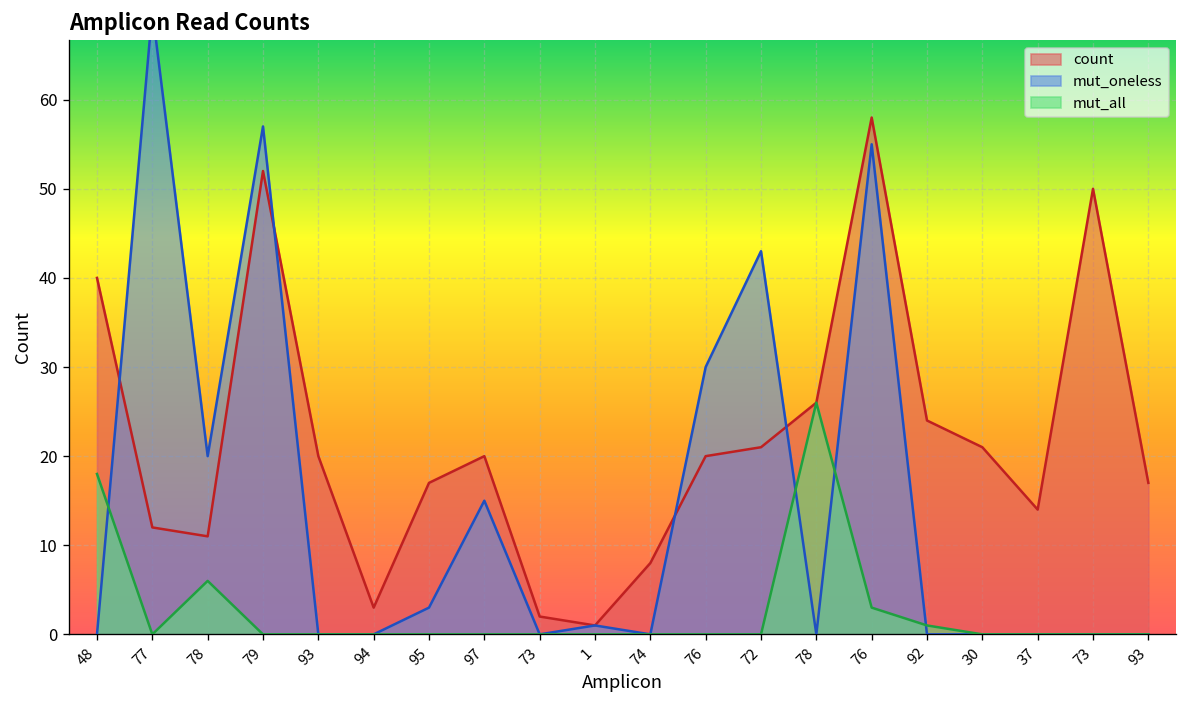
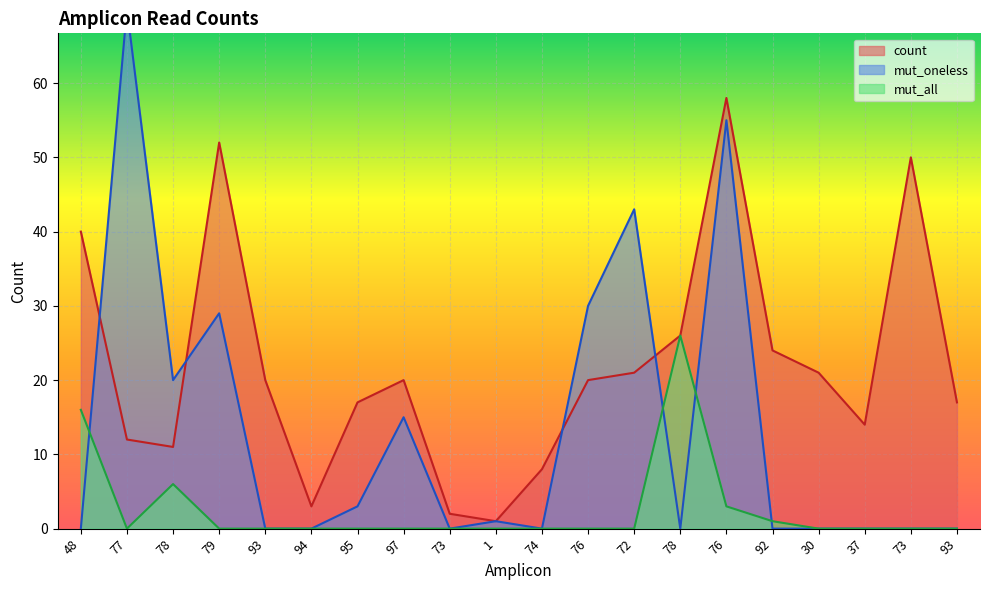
  {
    "count": {
      "48": 40,
      "77": 12,
      "79": 52,
      "94": 3,
      "95": 17,
      "97": 20,
      "74": 8,
      "72": 21,
      "92": 24,
      "30": 21,
      "37": 14
    },
    "mut_oneless": {
      "48": 0,
-     "79": 57,
+     "79": 29,
      "95": 3,
      "97": 15,
      "72": 43,
      "92": 0
    },
    "mut_all": {
-     "48": 18,
+     "48": 16,
      "77": 0,
      "79": 0,
      "95": 0,
      "97": 0,
      "1": 0,
      "72": 0,
      "92": 1
    }
  }
